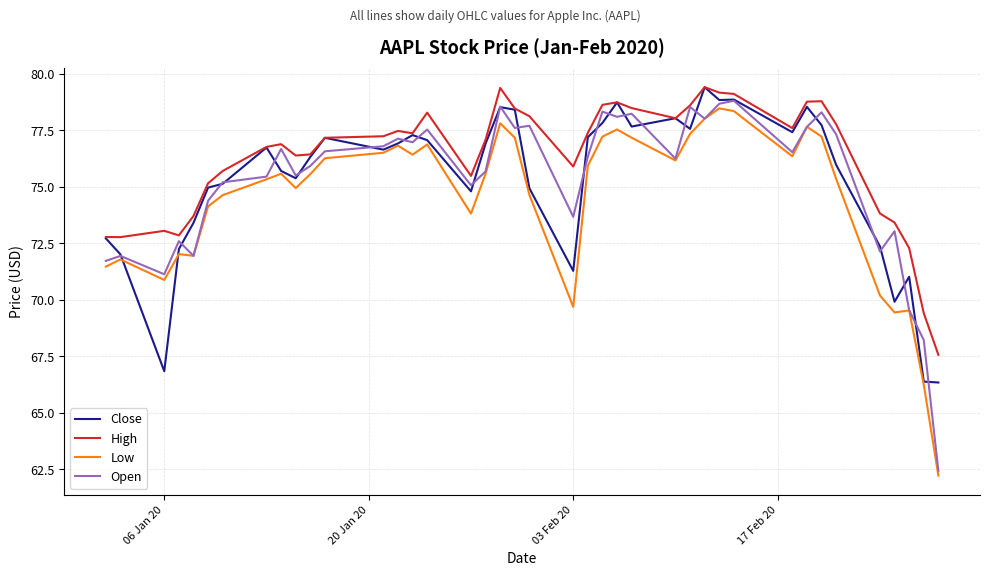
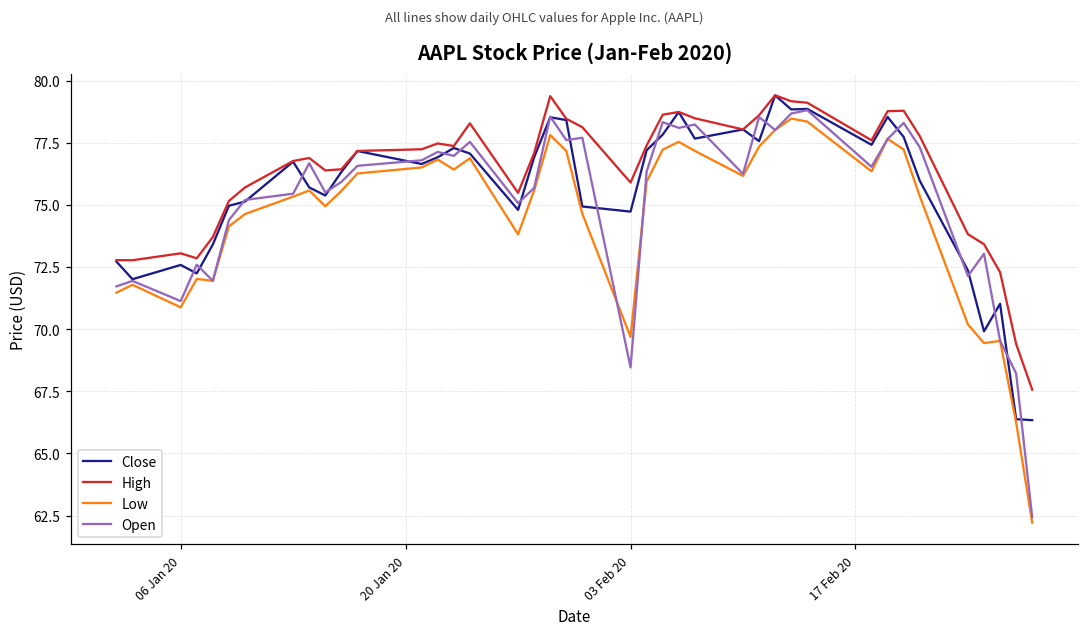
  {
    "Close": {
-     "06 Jan 20": 66.8,
-     "03 Feb 20": 71.3
+     "06 Jan 20": 72.6,
+     "03 Feb 20": 74.7
    },
    "High": {
      "06 Jan 20": 73.1,
      "03 Feb 20": 75.9
    },
    "Low": {
      "06 Jan 20": 70.9,
      "03 Feb 20": 69.7
    },
    "Open": {
      "06 Jan 20": 71.1,
-     "03 Feb 20": 73.7
+     "03 Feb 20": 68.5
    }
  }
